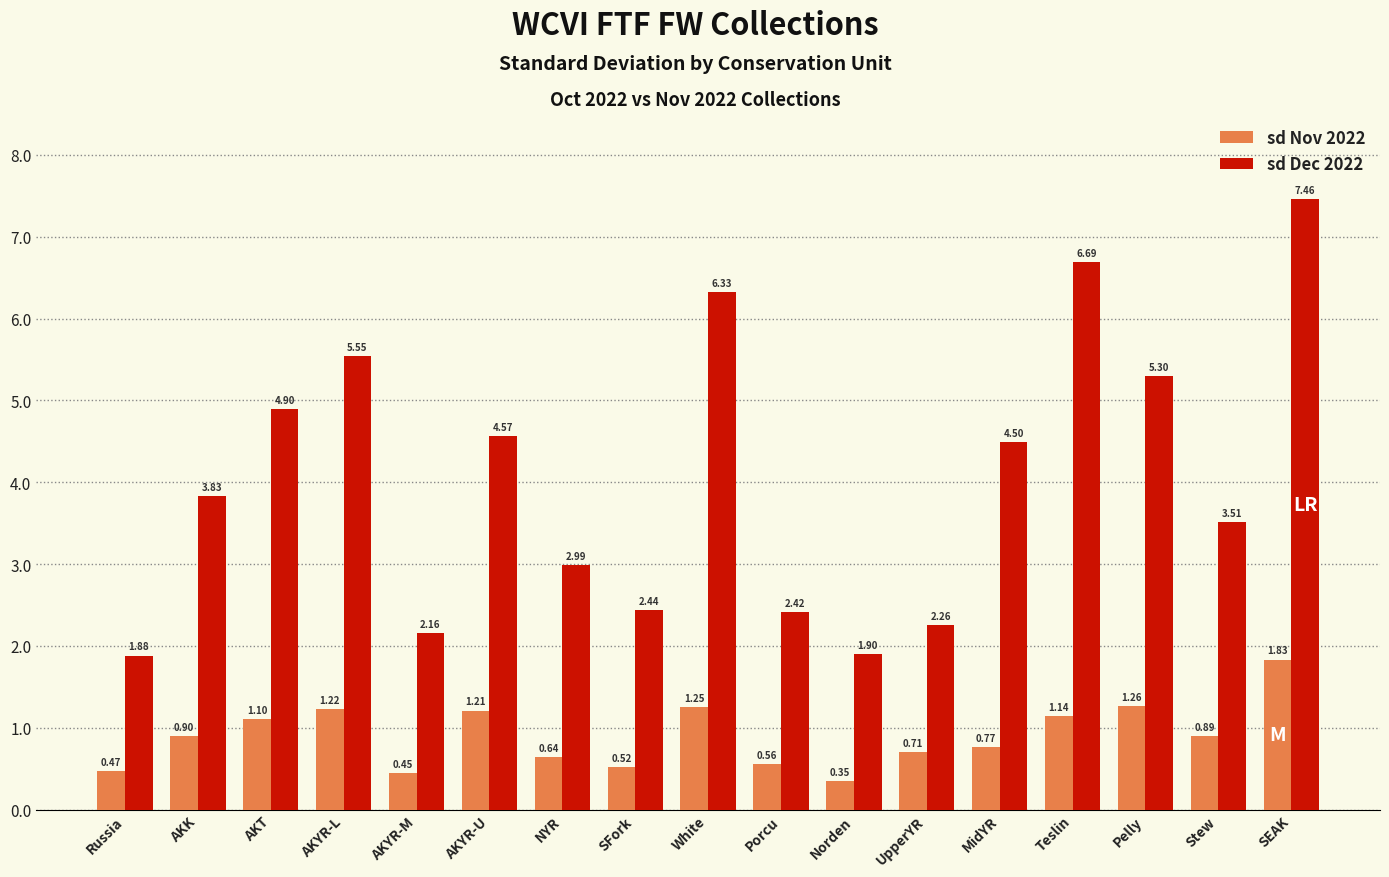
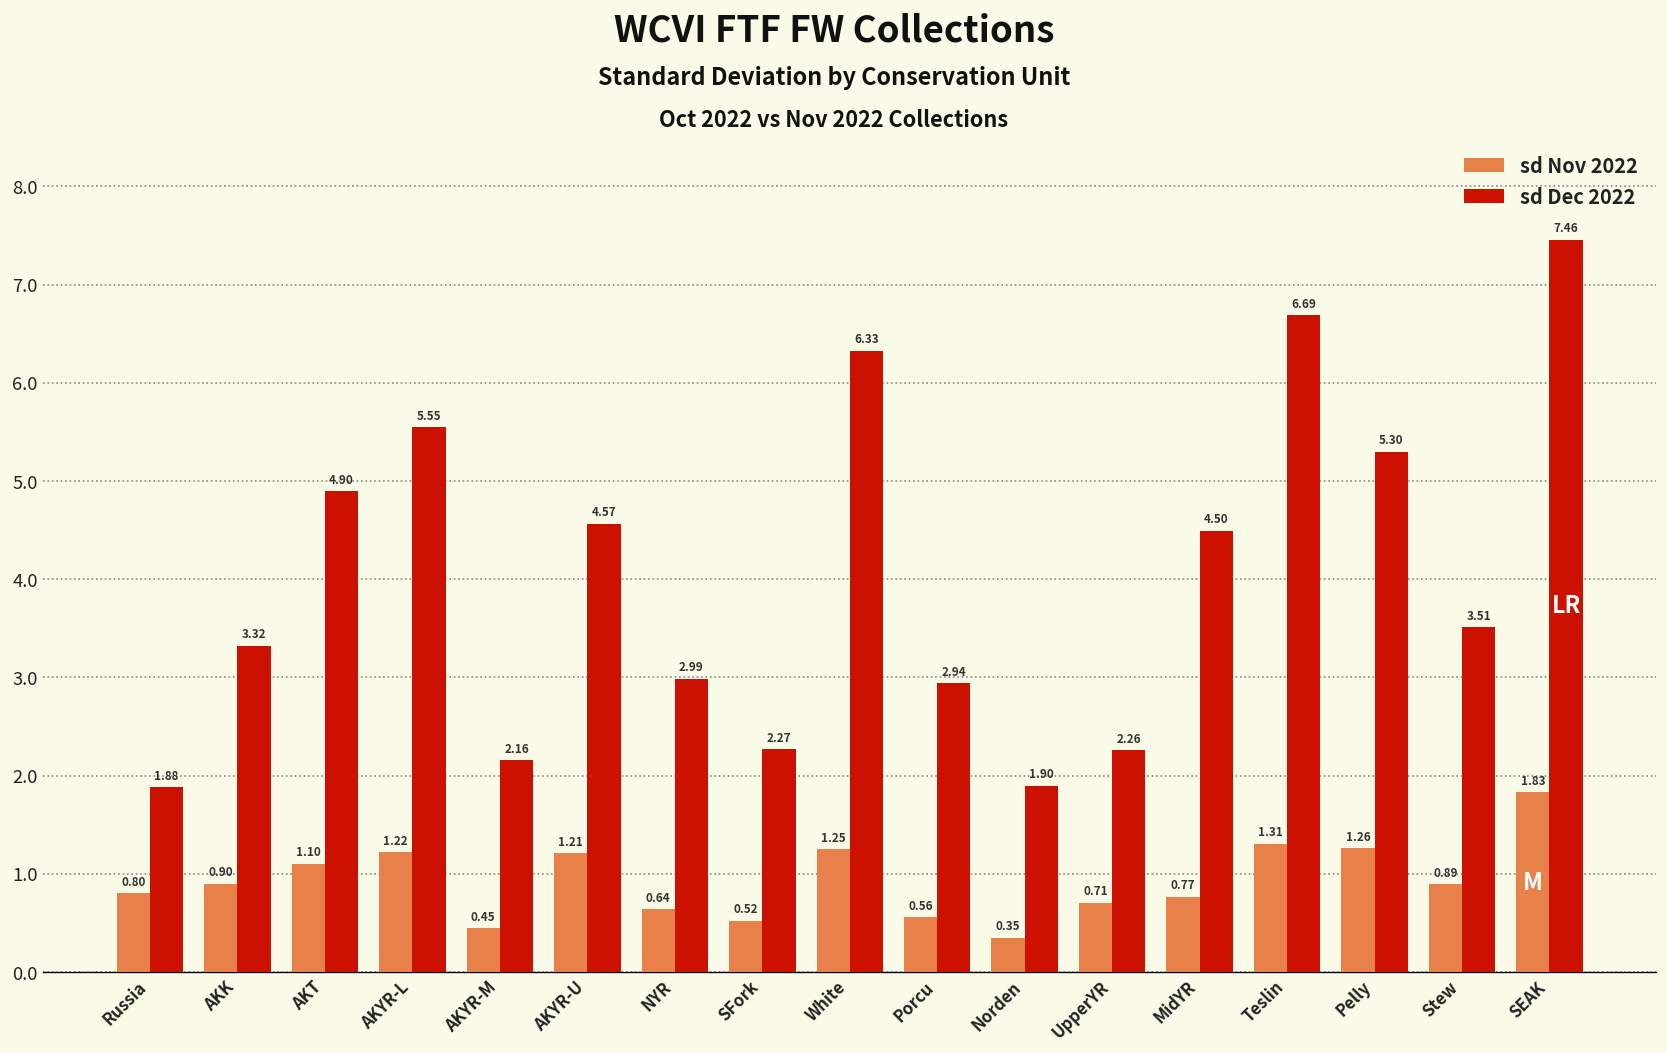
  {
    "sd Nov 2022": {
-     "Russia": 0.47,
+     "Russia": 0.80,
      "AKK": 0.90,
      "AKT": 1.10,
      "AKYR-L": 1.22,
      "AKYR-M": 0.45,
      "AKYR-U": 1.21,
      "NYR": 0.64,
      "SFork": 0.52,
      "White": 1.25,
      "Porcu": 0.56,
      "Norden": 0.35,
      "UpperYR": 0.71,
      "MidYR": 0.77,
-     "Teslin": 1.14,
+     "Teslin": 1.31,
      "Pelly": 1.26,
      "Stew": 0.89,
      "SEAK": 1.83
    },
    "sd Dec 2022": {
      "Russia": 1.88,
-     "AKK": 3.83,
+     "AKK": 3.32,
      "AKT": 4.90,
      "AKYR-L": 5.55,
      "AKYR-M": 2.16,
      "AKYR-U": 4.57,
      "NYR": 2.99,
-     "SFork": 2.44,
+     "SFork": 2.27,
      "White": 6.33,
-     "Porcu": 2.42,
+     "Porcu": 2.94,
      "Norden": 1.90,
      "UpperYR": 2.26,
      "MidYR": 4.50,
      "Teslin": 6.69,
      "Pelly": 5.30,
      "Stew": 3.51,
      "SEAK": 7.46
    }
  }
